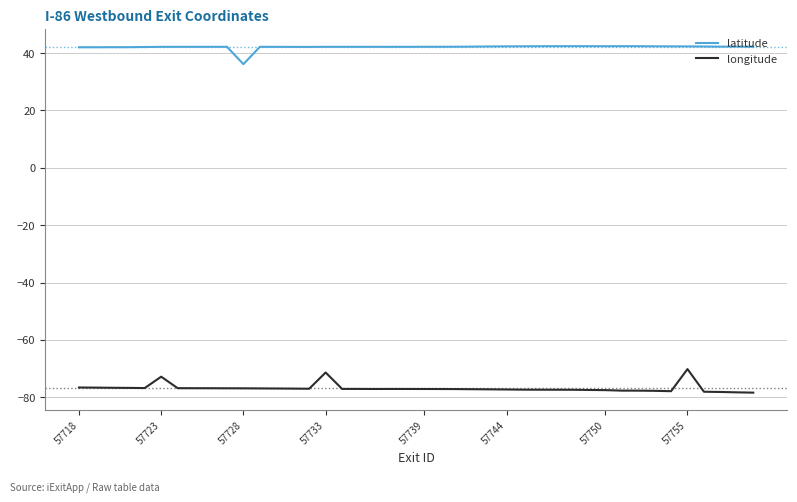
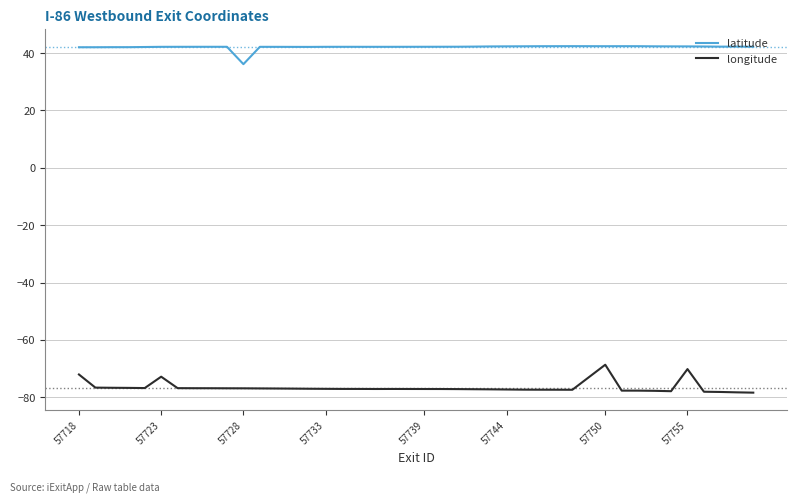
  {
    "latitude": {
      "57718": 42,
      "57723": 42,
      "57728": 36,
      "57733": 42,
      "57739": 42,
      "57744": 42,
      "57750": 42,
      "57755": 42
    },
    "longitude": {
-     "57718": -77,
+     "57718": -72,
      "57723": -73,
      "57728": -77,
-     "57733": -71,
+     "57733": -77,
      "57739": -77,
      "57744": -77,
-     "57750": -78,
+     "57750": -69,
      "57755": -70
    }
  }
